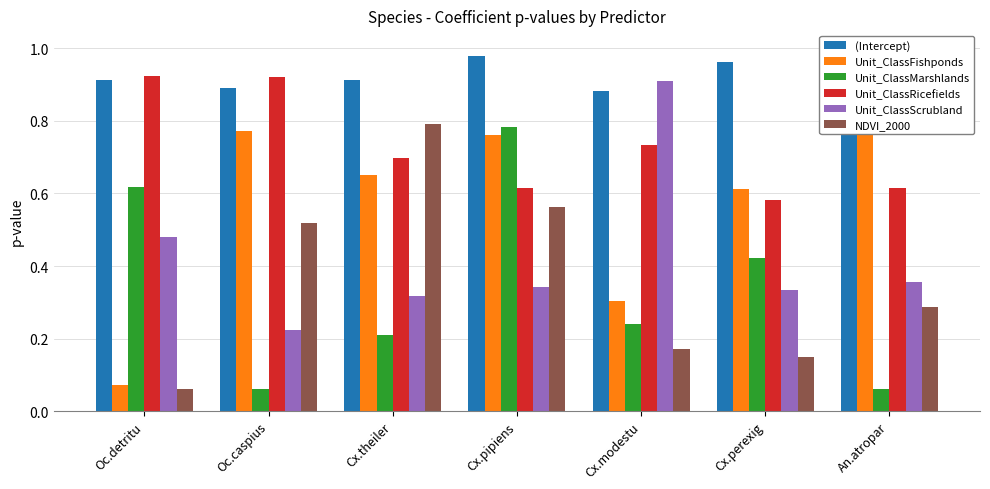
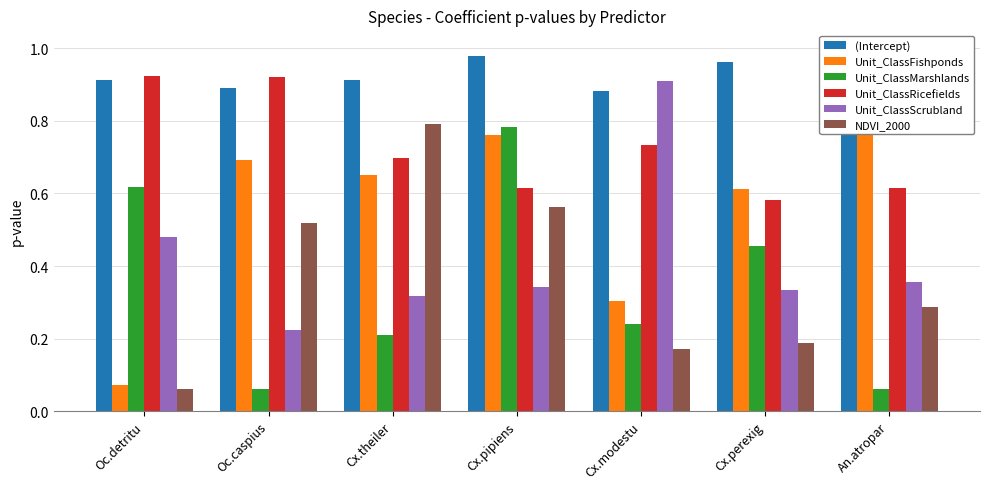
  {
    "(Intercept)": {
      "Oc.detritu": 0.91,
      "Oc.caspius": 0.89,
      "Cx.theiler": 0.91,
      "Cx.pipiens": 0.98,
      "Cx.modestu": 0.88,
      "Cx.perexig": 0.96
    },
    "Unit_ClassFishponds": {
      "Oc.detritu": 0.07,
-     "Oc.caspius": 0.77,
+     "Oc.caspius": 0.69,
      "Cx.theiler": 0.65,
      "Cx.pipiens": 0.76,
      "Cx.modestu": 0.30,
      "Cx.perexig": 0.61
    },
    "Unit_ClassMarshlands": {
      "Oc.detritu": 0.62,
      "Oc.caspius": 0.06,
      "Cx.theiler": 0.21,
      "Cx.pipiens": 0.78,
      "Cx.modestu": 0.24,
-     "Cx.perexig": 0.42,
+     "Cx.perexig": 0.46,
      "An.atropar": 0.06
    },
    "Unit_ClassRicefields": {
      "Oc.detritu": 0.92,
      "Oc.caspius": 0.92,
      "Cx.theiler": 0.70,
      "Cx.pipiens": 0.61,
      "Cx.modestu": 0.73,
      "Cx.perexig": 0.58,
      "An.atropar": 0.62
    },
    "Unit_ClassScrubland": {
      "Oc.detritu": 0.48,
      "Oc.caspius": 0.22,
      "Cx.theiler": 0.32,
      "Cx.pipiens": 0.34,
      "Cx.modestu": 0.91,
      "Cx.perexig": 0.33,
      "An.atropar": 0.36
    },
    "NDVI_2000": {
      "Oc.detritu": 0.06,
      "Oc.caspius": 0.52,
      "Cx.theiler": 0.79,
      "Cx.pipiens": 0.56,
      "Cx.modestu": 0.17,
-     "Cx.perexig": 0.15,
+     "Cx.perexig": 0.19,
      "An.atropar": 0.29
    }
  }
